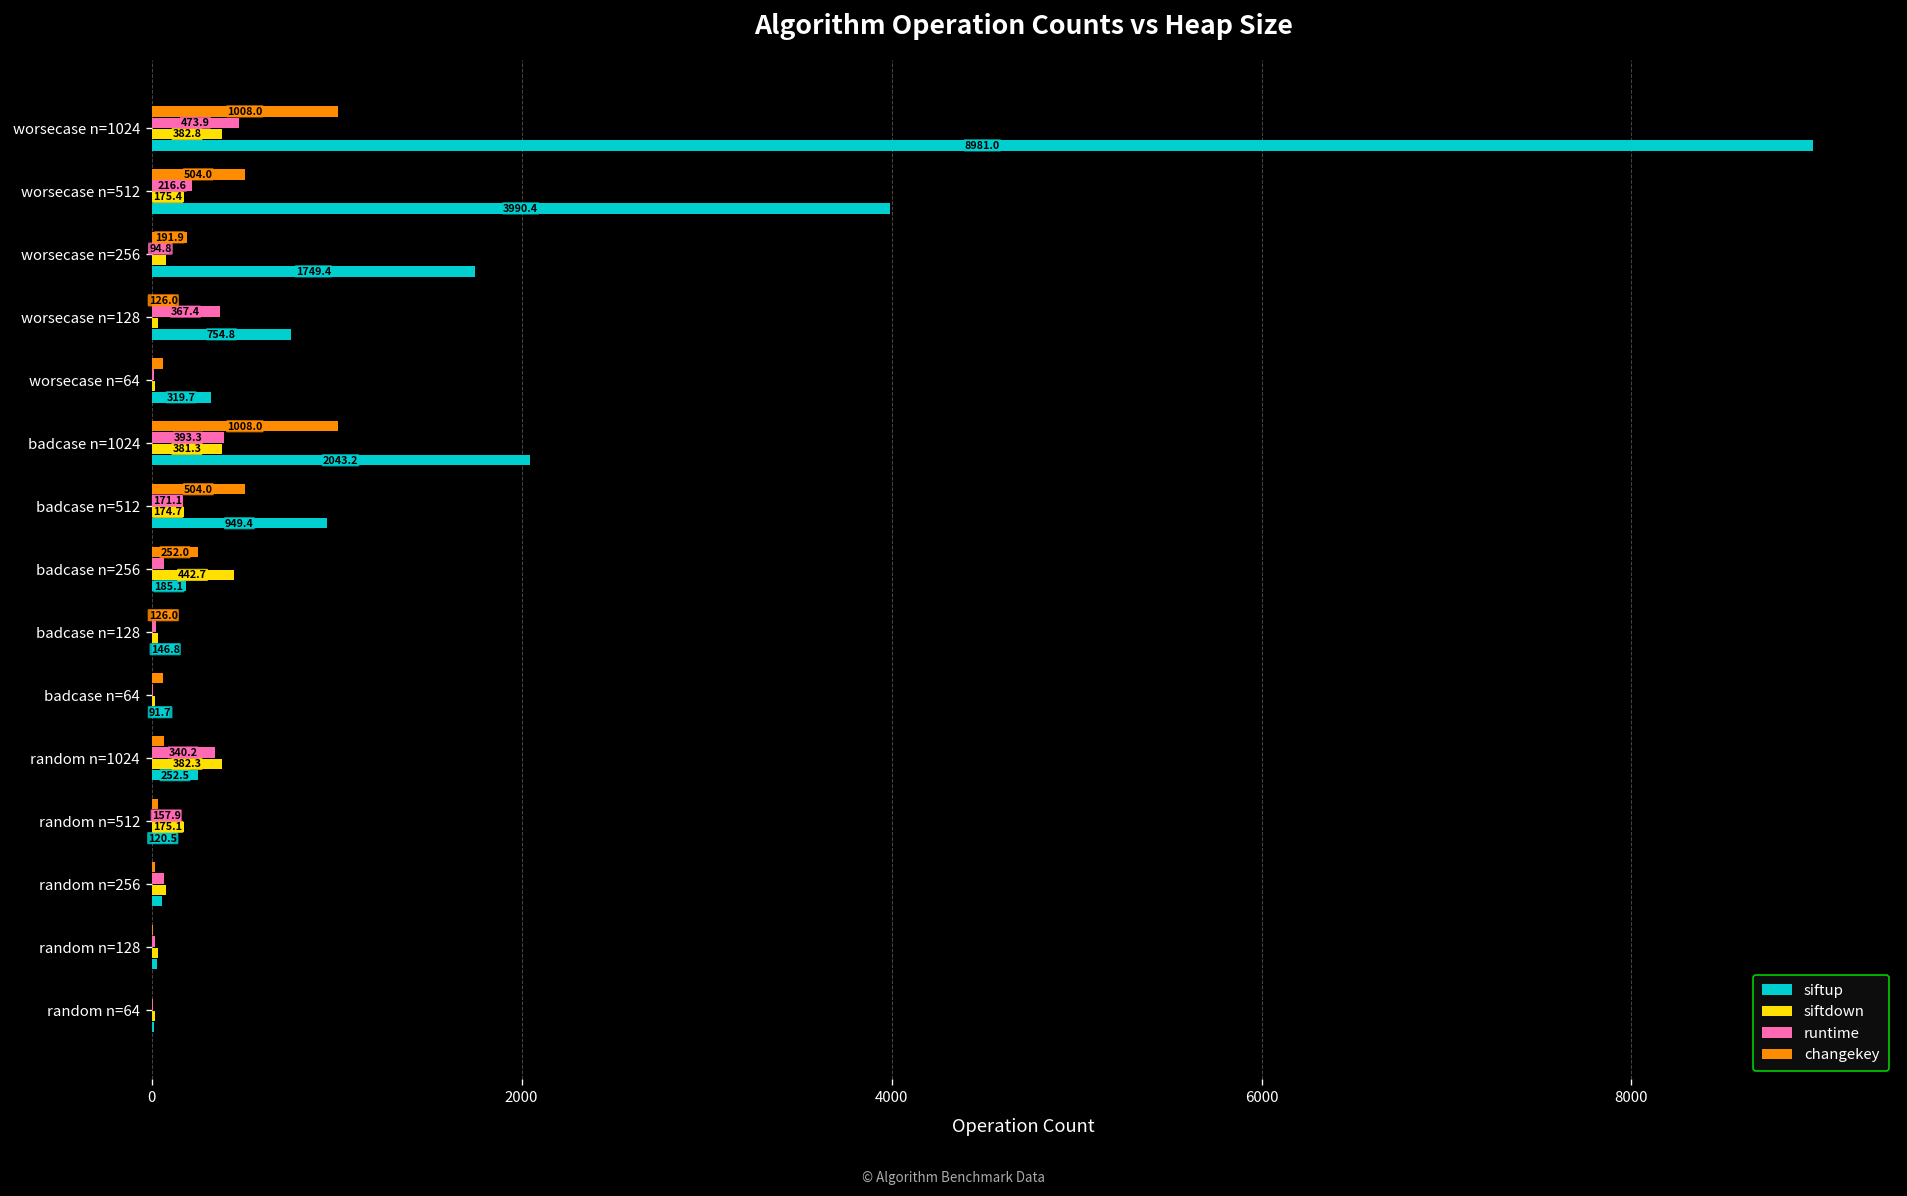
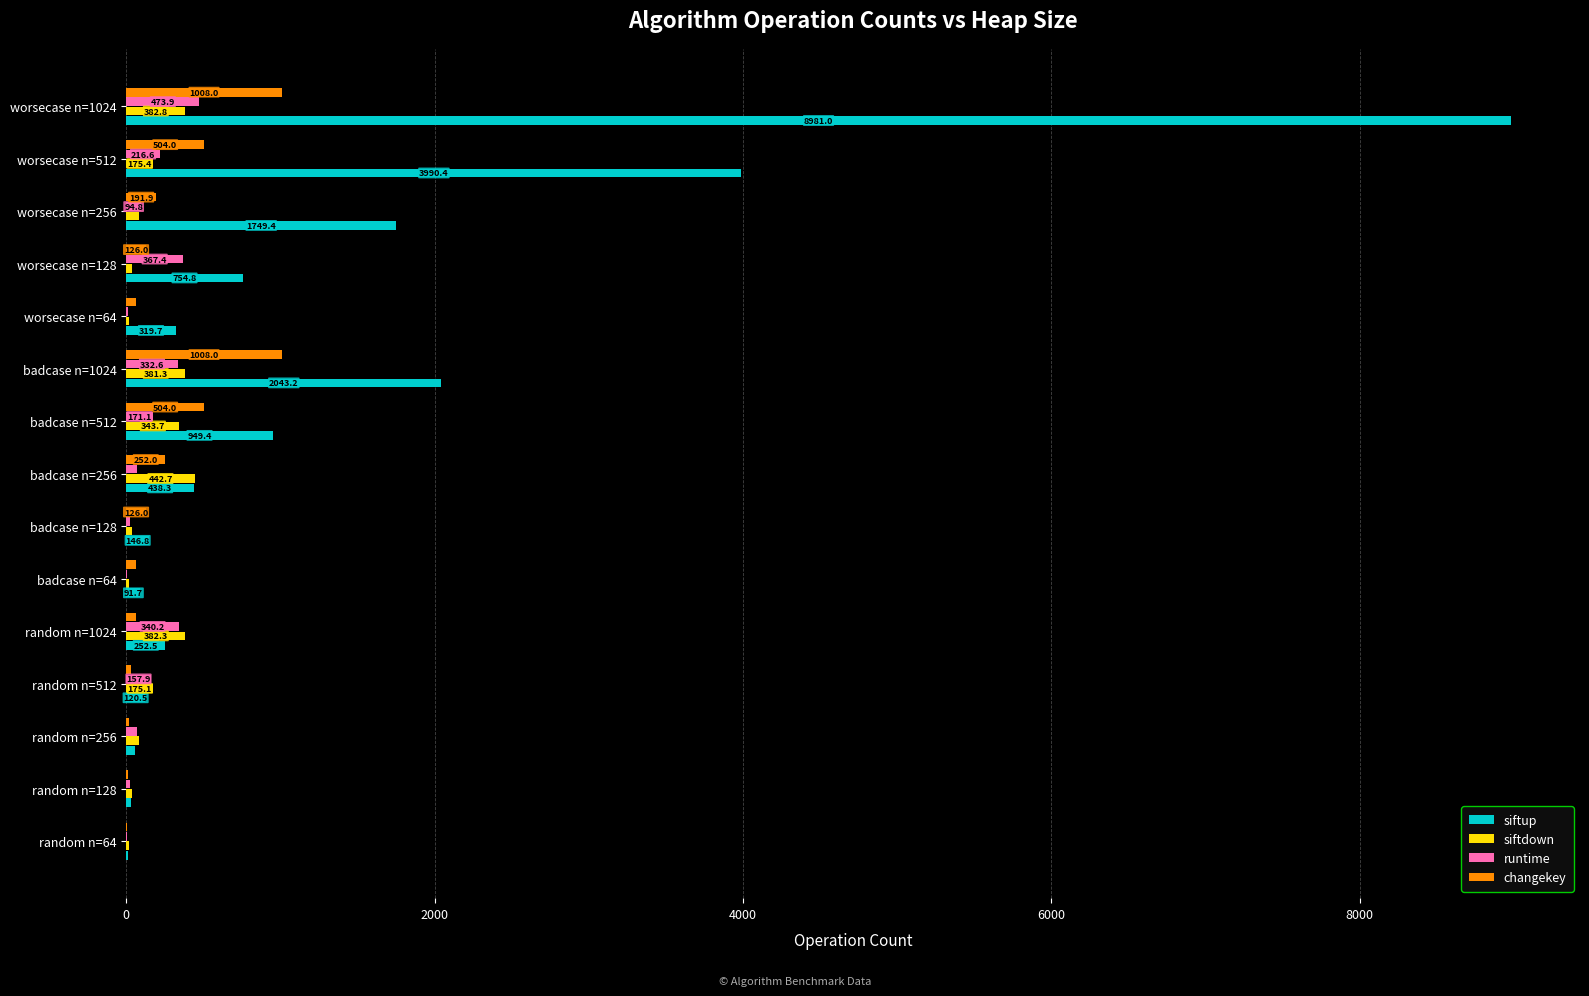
  {
    "siftup": {
-     "badcase n=256": 185.1
+     "badcase n=256": 438.3
    },
    "siftdown": {
-     "badcase n=512": 174.7
+     "badcase n=512": 343.7
    },
    "runtime": {
-     "badcase n=1024": 393.3
+     "badcase n=1024": 332.6
    },
    "changekey": {
      "worsecase n=64": 60,
      "badcase n=64": 60,
      "random n=1024": 70,
      "random n=512": 30,
      "random n=256": 20
    }
  }
